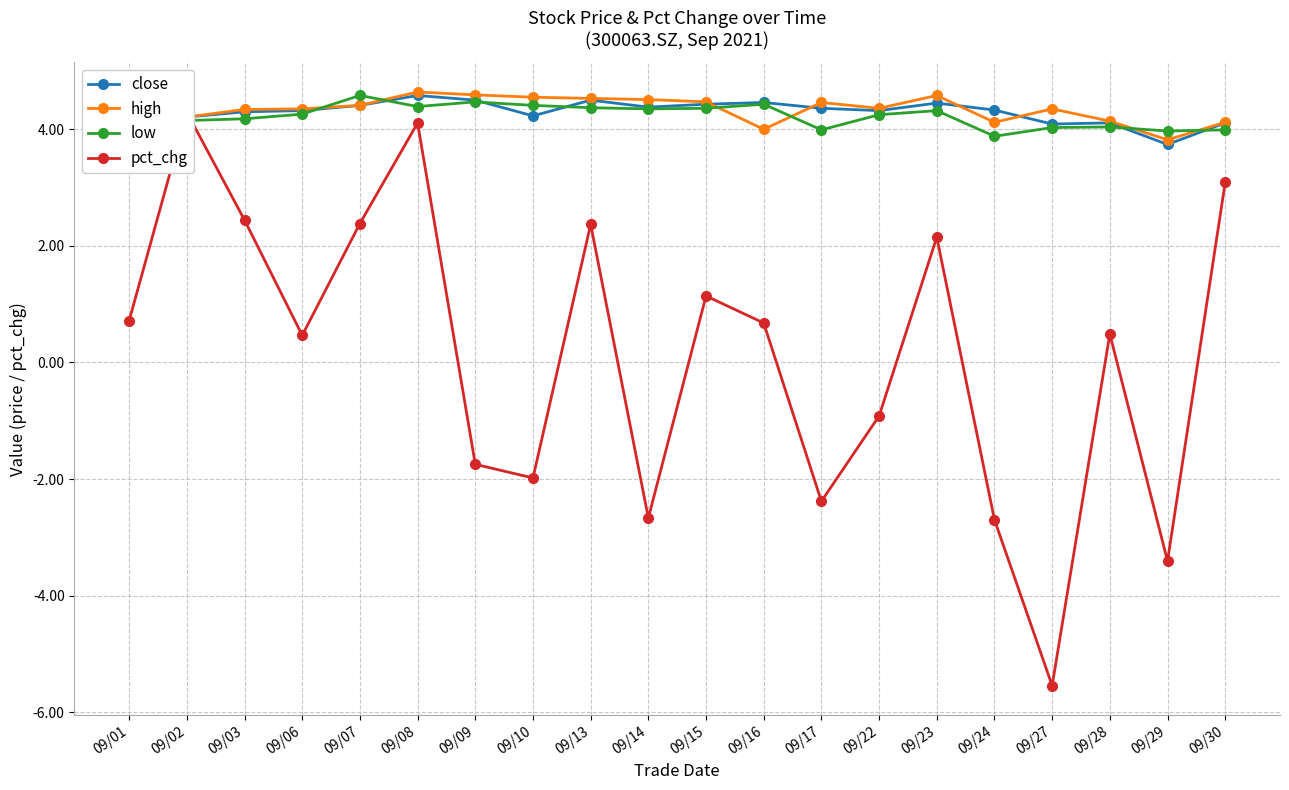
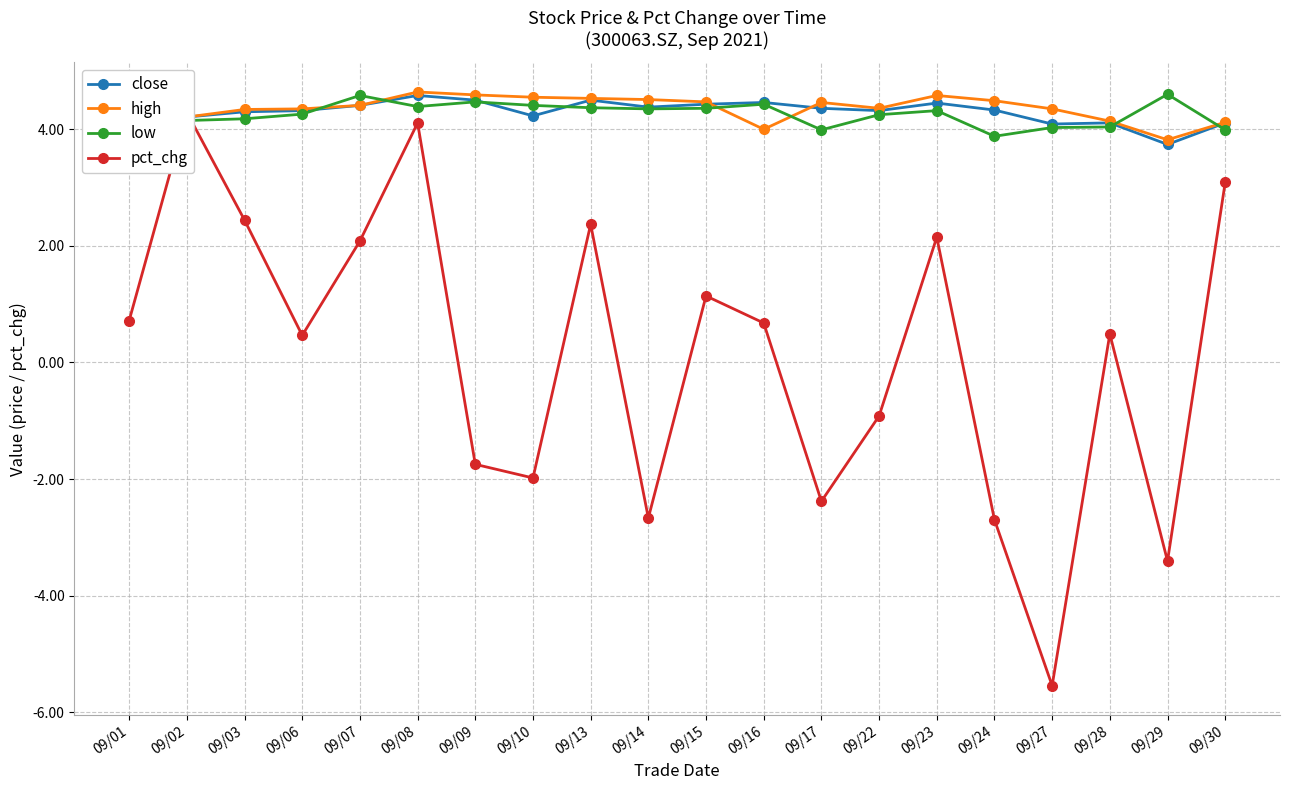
  {
    "close": {
      "09/08": 4.6,
      "09/10": 4.2,
      "09/17": 4.4,
      "09/23": 4.5,
      "09/24": 4.3,
      "09/27": 4.1,
      "09/29": 3.7
    },
    "high": {
      "09/08": 4.6,
      "09/09": 4.6,
      "09/10": 4.6,
      "09/14": 4.5,
      "09/16": 4.0,
      "09/17": 4.5,
      "09/23": 4.6,
-     "09/24": 4.1,
+     "09/24": 4.5,
      "09/27": 4.4,
      "09/29": 3.8
    },
    "low": {
      "09/03": 4.2,
      "09/06": 4.3,
      "09/07": 4.6,
      "09/08": 4.4,
      "09/10": 4.4,
      "09/13": 4.4,
      "09/15": 4.4,
      "09/17": 4.0,
      "09/22": 4.3,
      "09/23": 4.3,
      "09/24": 3.9,
      "09/27": 4.0,
      "09/28": 4.0,
-     "09/29": 4.0,
+     "09/29": 4.6,
      "09/30": 4.0
    },
    "pct_chg": {
      "09/01": 0.7,
      "09/03": 2.4,
      "09/06": 0.5,
-     "09/07": 2.4,
+     "09/07": 2.1,
      "09/08": 4.1,
      "09/09": -1.7,
      "09/10": -2.0,
      "09/13": 2.4,
      "09/14": -2.7,
      "09/15": 1.1,
      "09/16": 0.7,
      "09/17": -2.4,
      "09/22": -0.9,
      "09/23": 2.1,
      "09/24": -2.7,
      "09/27": -5.5,
      "09/28": 0.5,
      "09/29": -3.4,
      "09/30": 3.1
    }
  }
